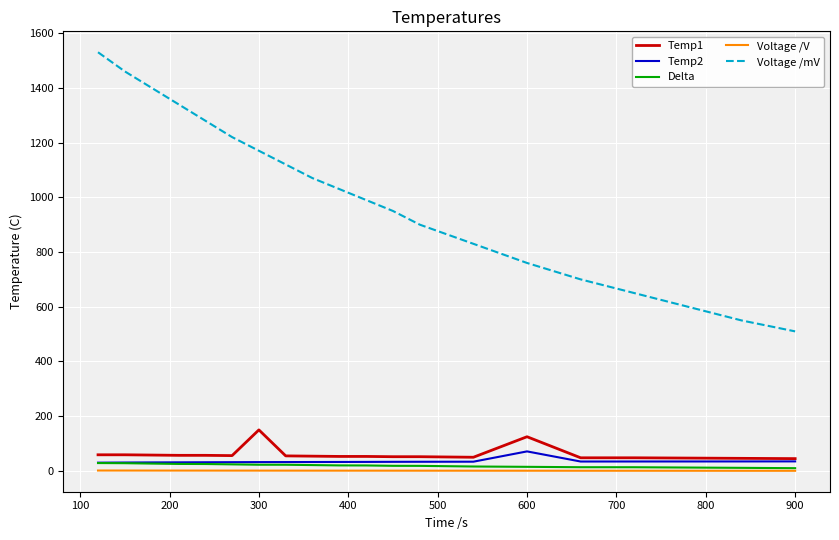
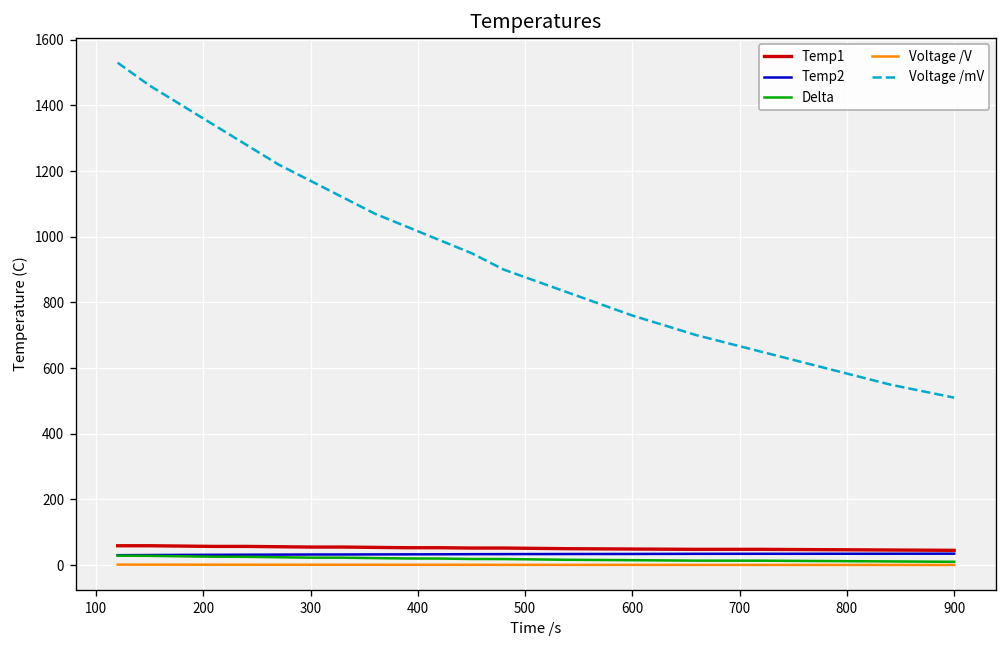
  {
    "Temp1": {
-     "300": 150,
-     "600": 130,
+     "300": 60,
+     "600": 50,
      "900": 50
    },
    "Temp2": {
      "300": 30,
-     "600": 70,
+     "600": 30,
      "900": 30
    },
    "Delta": {
      "300": 20,
      "600": 20,
      "900": 10
    },
    "Voltage /V": {
      "300": 0,
      "600": 0,
      "900": 0
    },
    "Voltage /mV": {
      "300": 1170,
      "600": 760,
      "900": 510
    }
  }
